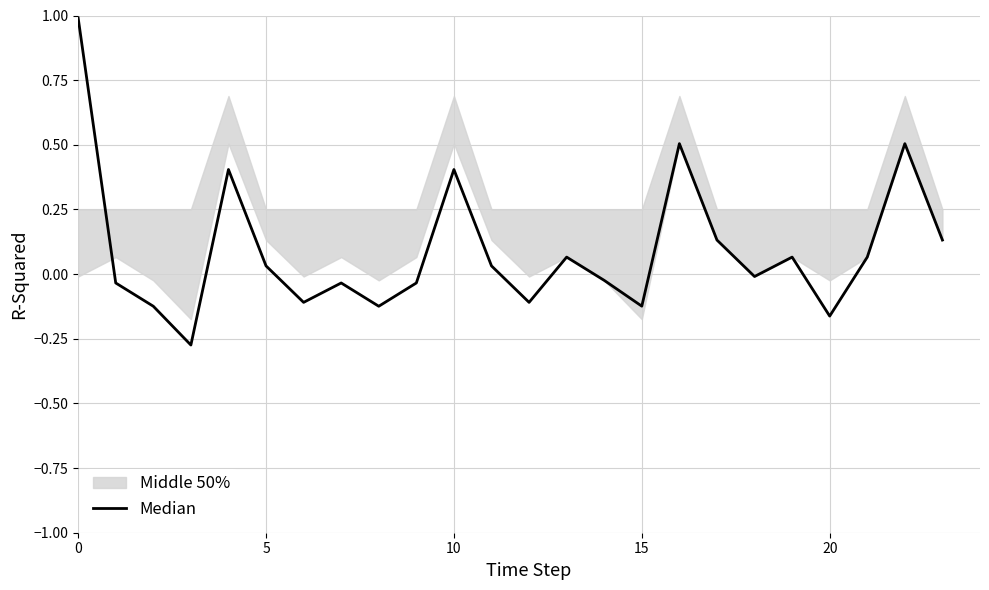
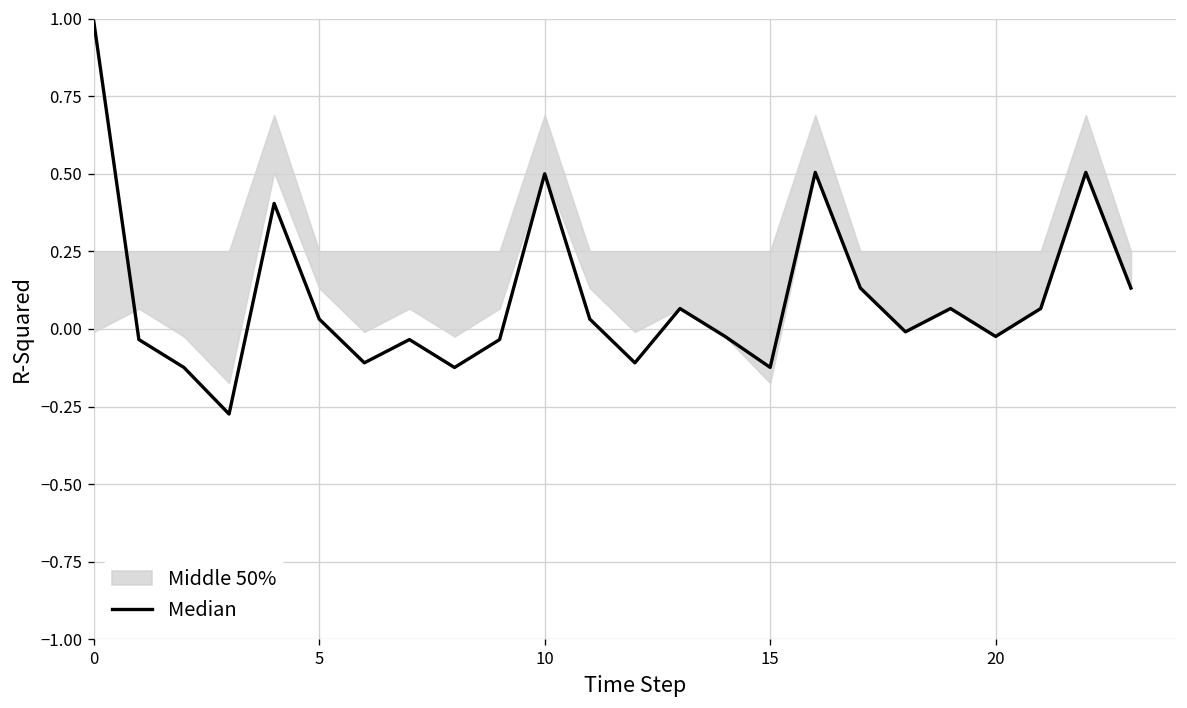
  {
    "Median": {
      "0": 0.99,
      "5": 0.03,
-     "10": 0.40,
+     "10": 0.50,
      "15": -0.12,
-     "20": -0.16
+     "20": -0.02
    }
  }
